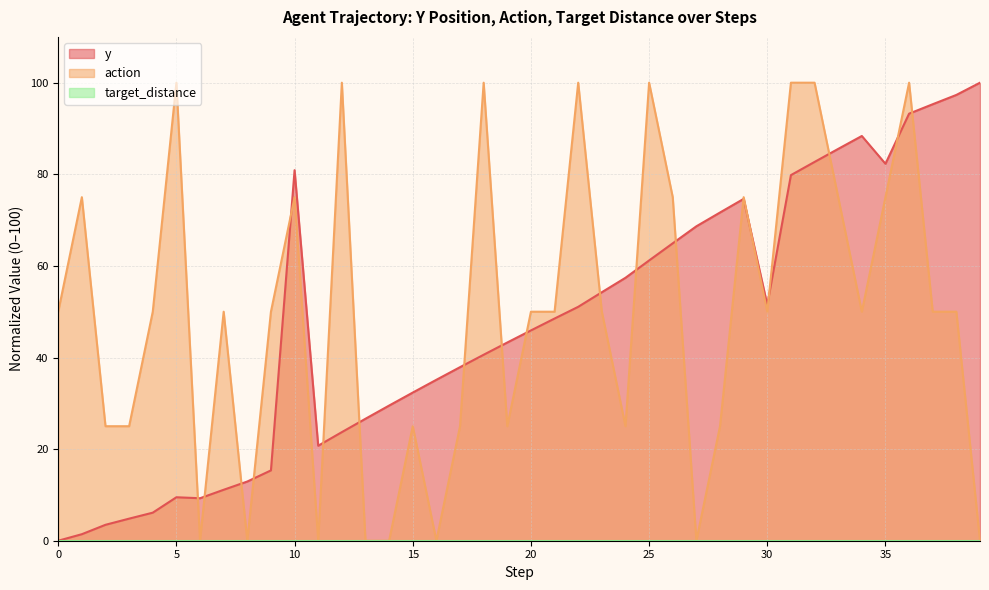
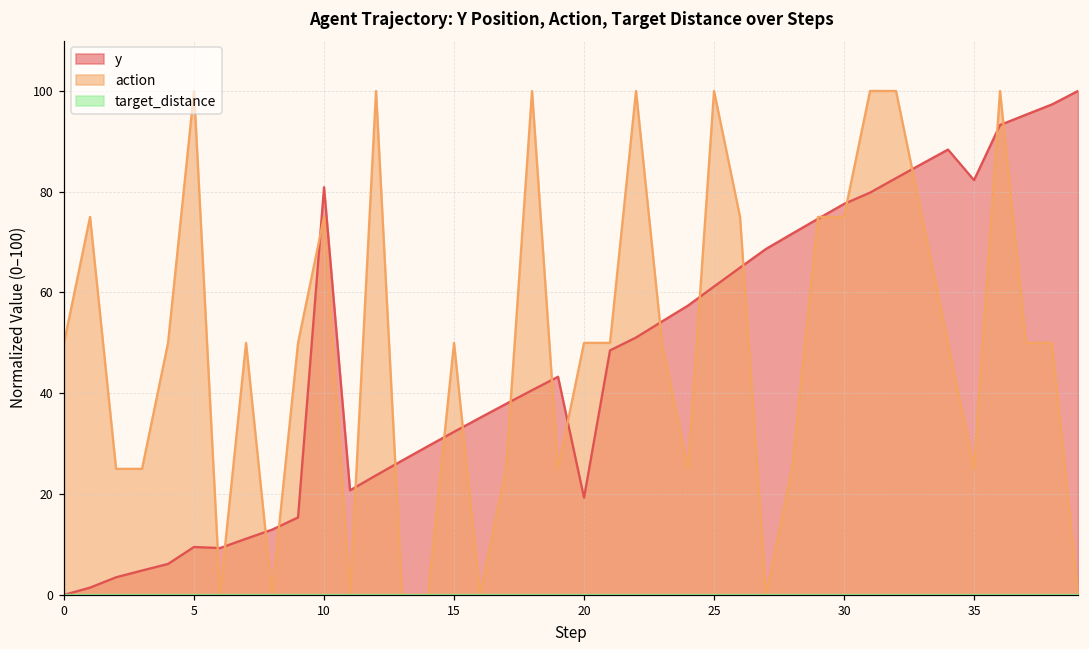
  {
    "y": {
      "5": 9,
      "10": 81,
      "15": 32,
-     "20": 46,
+     "20": 19,
      "25": 61,
-     "30": 52,
+     "30": 78,
      "35": 82
    },
    "action": {
      "0": 50,
      "10": 75,
-     "15": 25,
+     "15": 50,
      "20": 50,
      "25": 100,
-     "30": 50,
-     "35": 75
+     "30": 75,
+     "35": 25
    },
    "target_distance": {
      "5": 0,
      "10": 0,
      "15": 0,
      "20": 0,
      "25": 0,
      "30": 0,
      "35": 0
    }
  }
